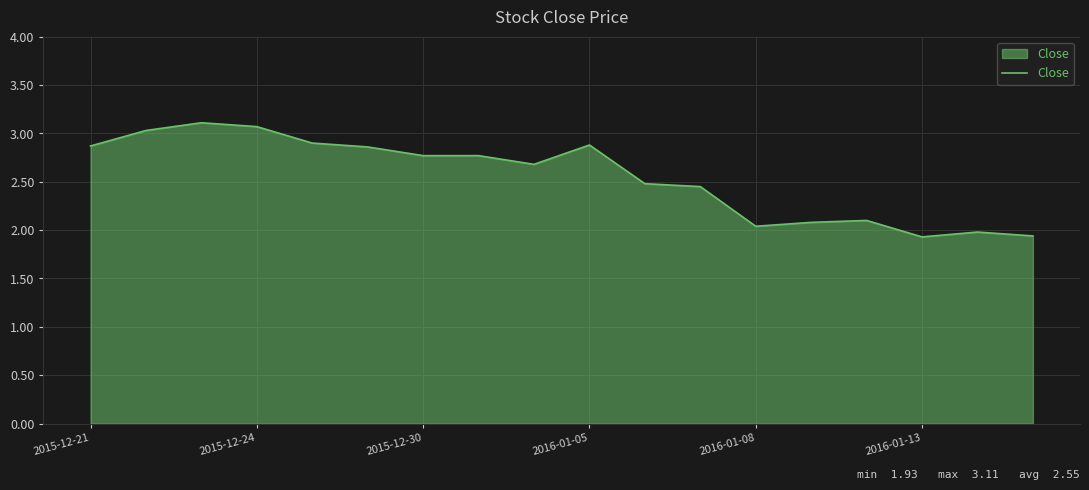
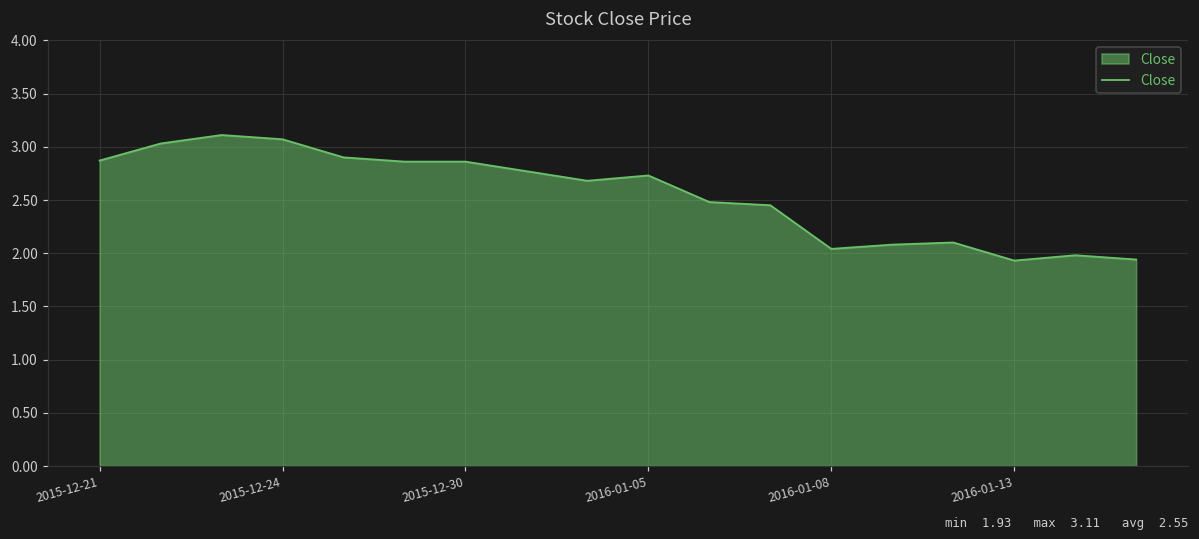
  {
    "2015-12-21": 2.9,
    "2015-12-24": 3.1,
-   "2015-12-30": 2.8,
-   "2016-01-05": 2.9,
+   "2015-12-30": 2.9,
+   "2016-01-05": 2.7,
    "2016-01-08": 2.0,
    "2016-01-13": 1.9
  }
